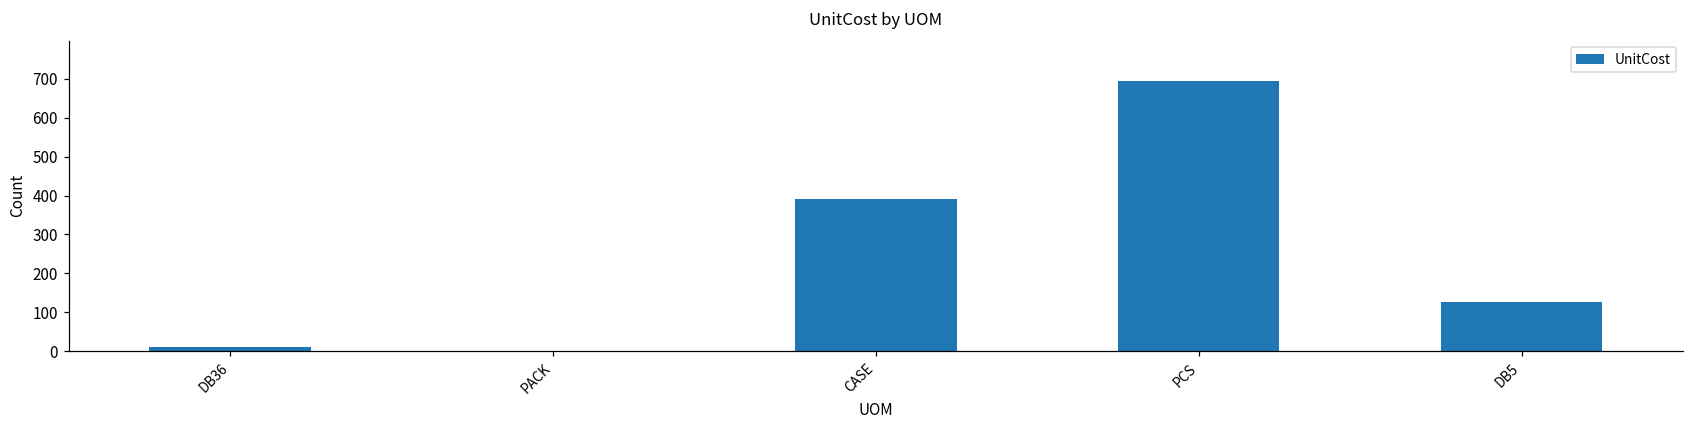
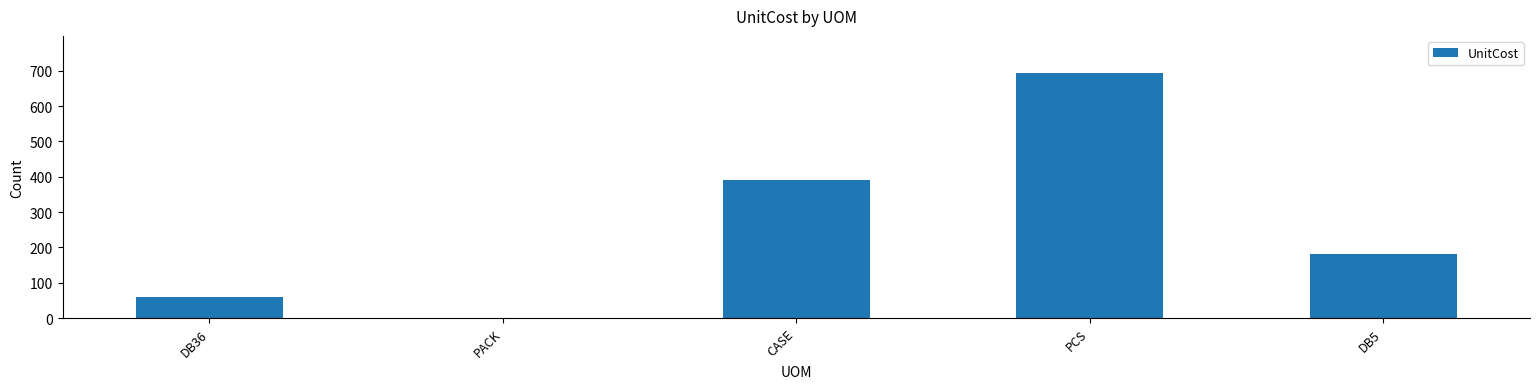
  {
-   "DB36": 10,
+   "DB36": 60,
    "CASE": 390,
    "PCS": 690,
-   "DB5": 130
+   "DB5": 180
  }
